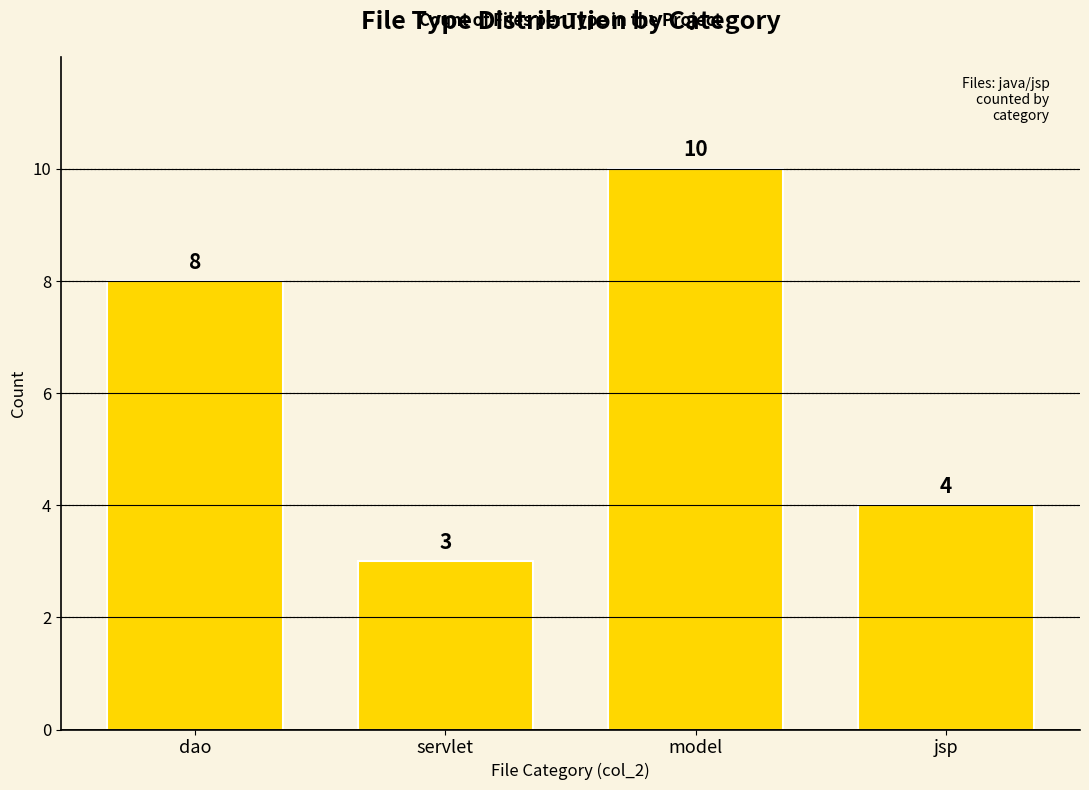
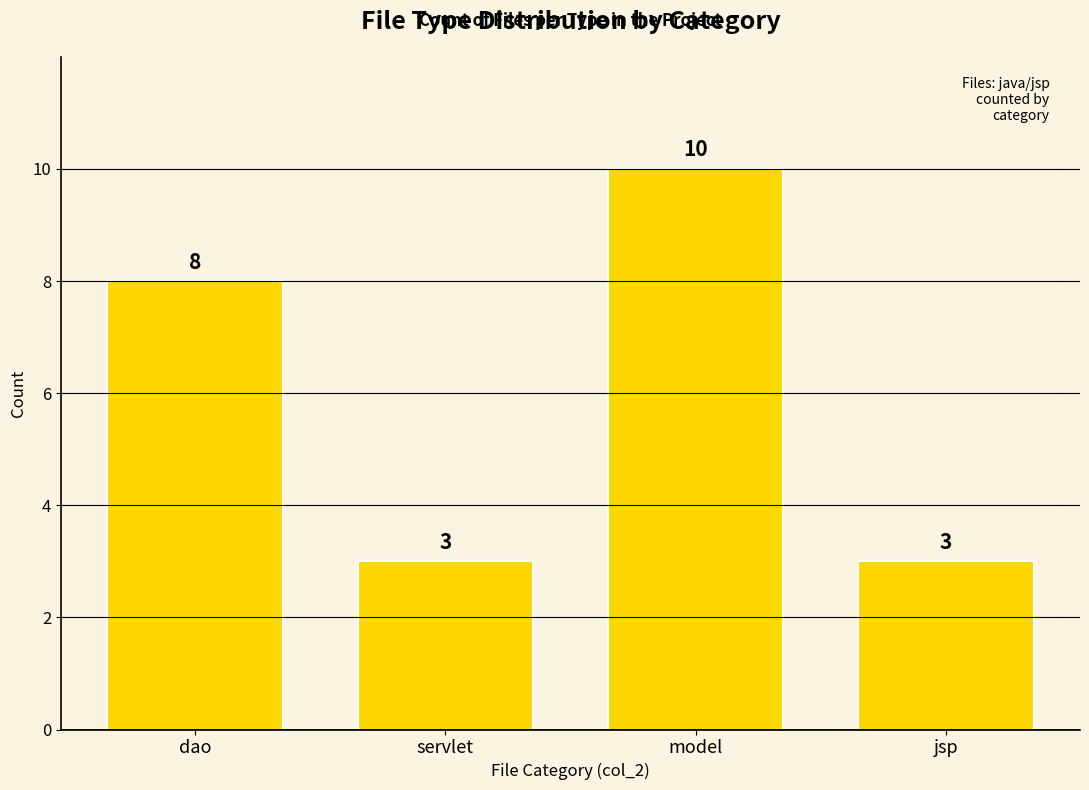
  {
    "dao": 8,
    "servlet": 3,
    "model": 10,
-   "jsp": 4
+   "jsp": 3
  }
